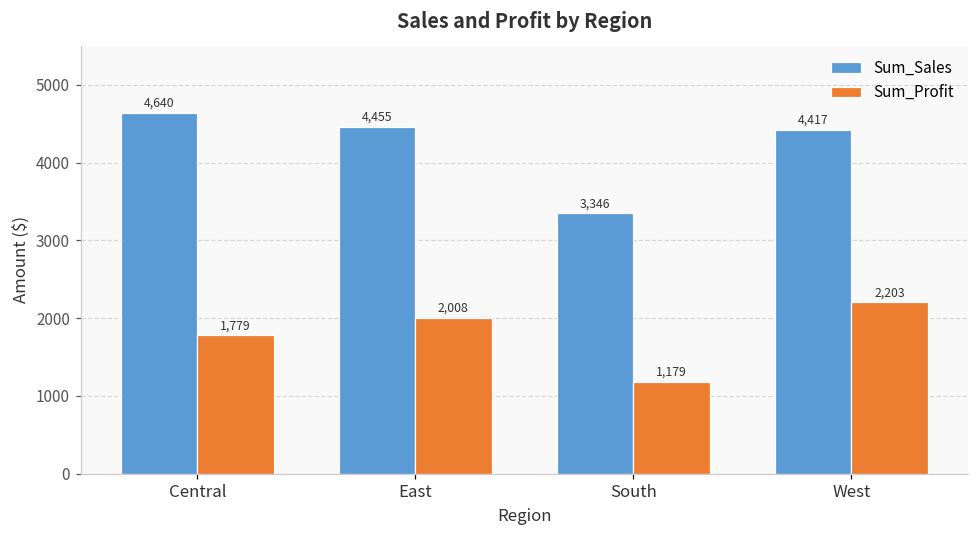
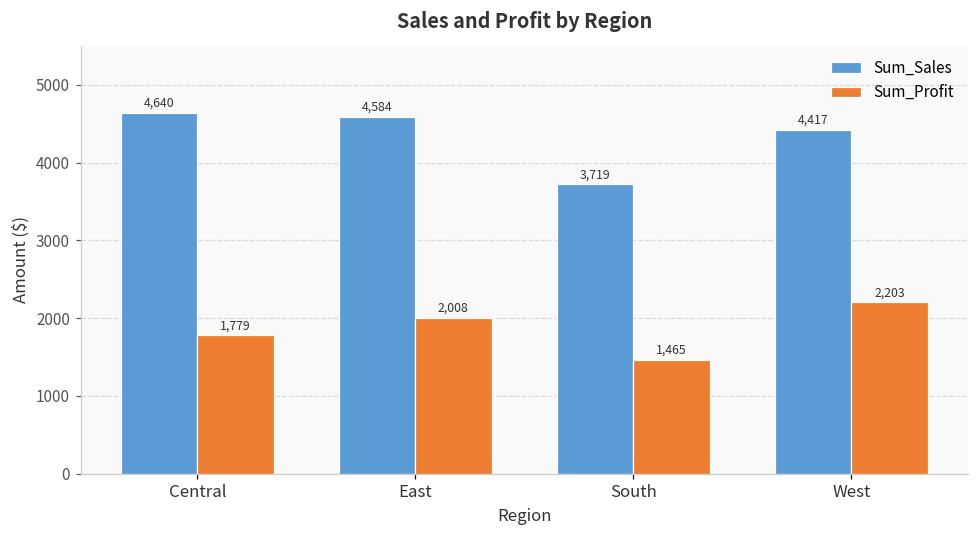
  {
    "Sum_Sales": {
      "Central": "4,640",
-     "East": "4,455",
-     "South": "3,346",
+     "East": "4,584",
+     "South": "3,719",
      "West": "4,417"
    },
    "Sum_Profit": {
      "Central": "1,779",
      "East": "2,008",
-     "South": "1,179",
+     "South": "1,465",
      "West": "2,203"
    }
  }
